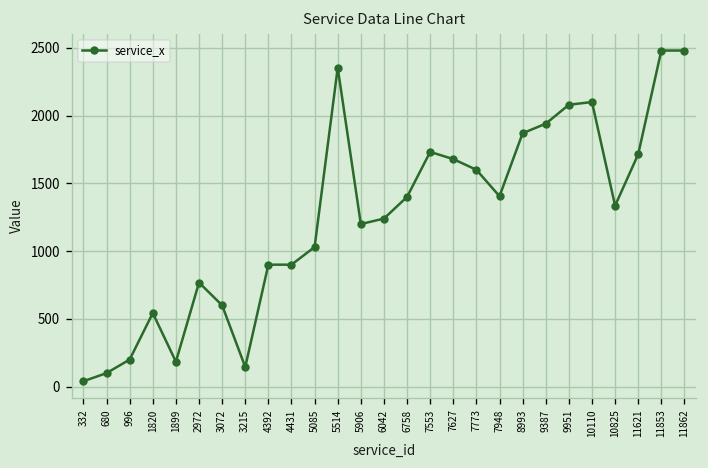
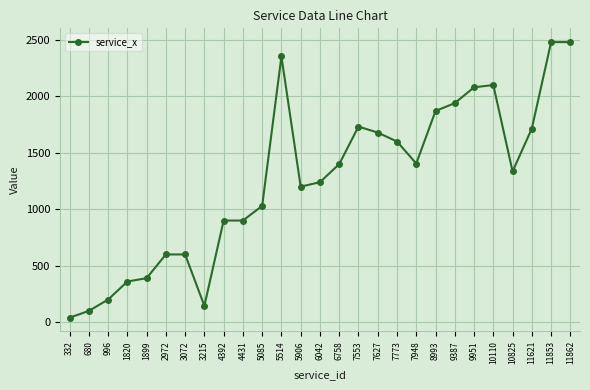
  {
    "332": 40,
    "680": 100,
    "996": 200,
-   "1820": 540,
-   "1899": 180,
-   "2972": 770,
+   "1820": 360,
+   "1899": 390,
+   "2972": 600,
    "3072": 600,
    "3215": 150,
    "4392": 900,
    "4431": 900,
    "5085": 1030,
    "5514": 2350,
    "5906": 1200,
    "6042": 1240,
    "6758": 1400,
    "7553": 1730,
    "7627": 1680,
    "7773": 1600,
    "7948": 1410,
    "8993": 1870,
    "9387": 1940,
    "9951": 2080,
    "10110": 2100,
    "10825": 1340,
    "11621": 1720,
    "11853": 2480,
    "11862": 2480
  }
